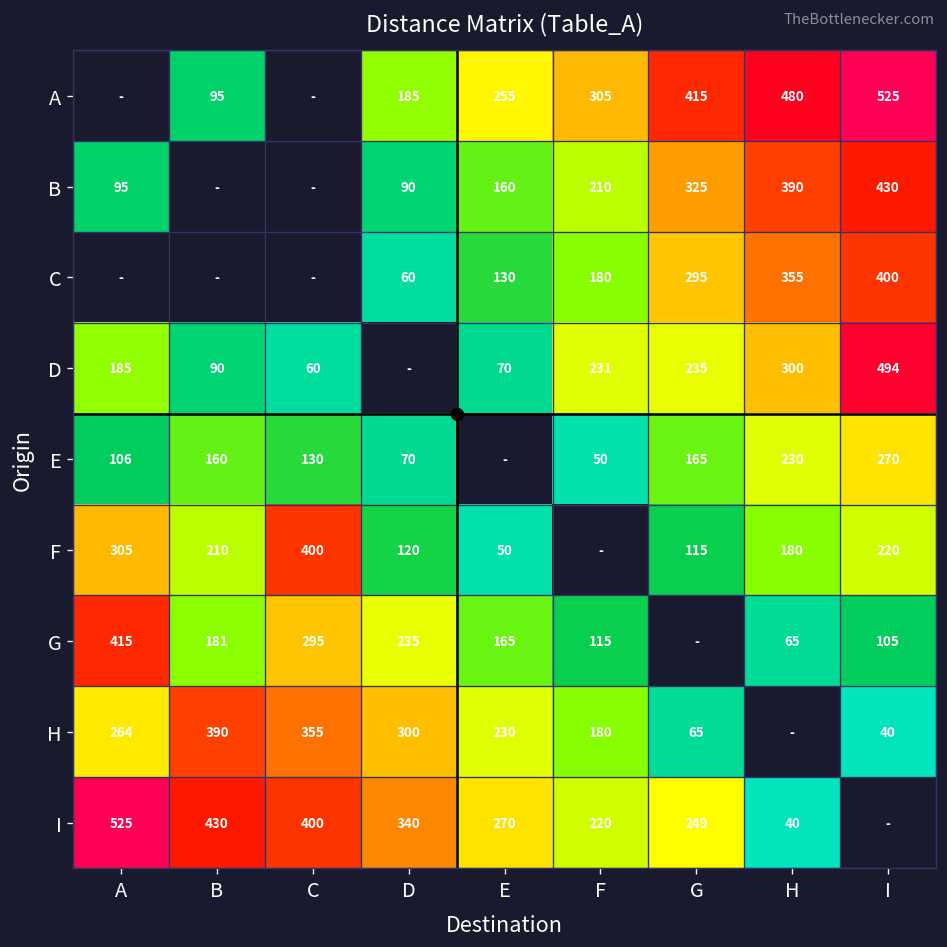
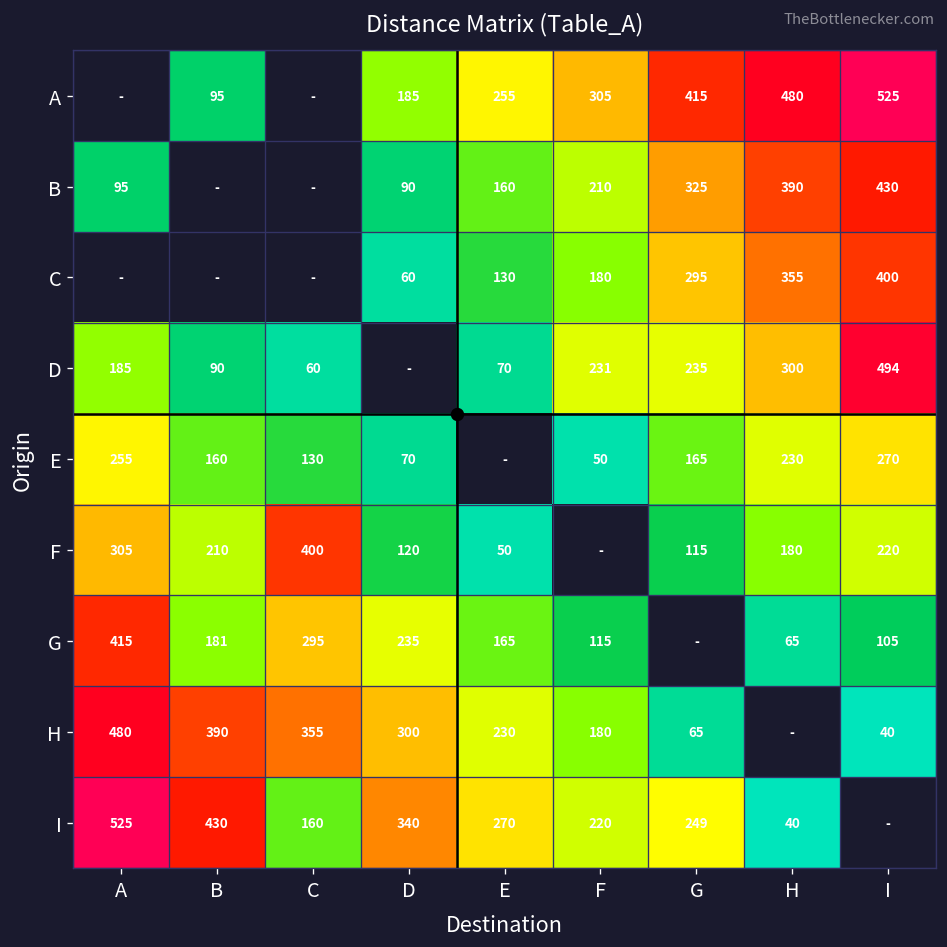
  {
    "A": {
      "B": 95,
      "D": 185,
      "E": 255,
      "F": 305,
      "G": 415,
      "H": 480,
      "I": 525
    },
    "B": {
      "A": 95,
      "D": 90,
      "E": 160,
      "F": 210,
      "G": 325,
      "H": 390,
      "I": 430
    },
    "C": {
      "D": 60,
      "E": 130,
      "F": 180,
      "G": 295,
      "H": 355,
      "I": 400
    },
    "D": {
      "A": 185,
      "B": 90,
      "C": 60,
      "E": 70,
      "F": 231,
      "G": 235,
      "H": 300,
      "I": 494
    },
    "E": {
-     "A": 106,
+     "A": 255,
      "B": 160,
      "C": 130,
      "D": 70,
      "F": 50,
      "G": 165,
      "H": 230,
      "I": 270
    },
    "F": {
      "A": 305,
      "B": 210,
      "C": 400,
      "D": 120,
      "E": 50,
      "G": 115,
      "H": 180,
      "I": 220
    },
    "G": {
      "A": 415,
      "B": 181,
      "C": 295,
      "D": 235,
      "E": 165,
      "F": 115,
      "H": 65,
      "I": 105
    },
    "H": {
-     "A": 264,
+     "A": 480,
      "B": 390,
      "C": 355,
      "D": 300,
      "E": 230,
      "F": 180,
      "G": 65,
      "I": 40
    },
    "I": {
      "A": 525,
      "B": 430,
-     "C": 400,
+     "C": 160,
      "D": 340,
      "E": 270,
      "F": 220,
      "G": 249,
      "H": 40
    }
  }
